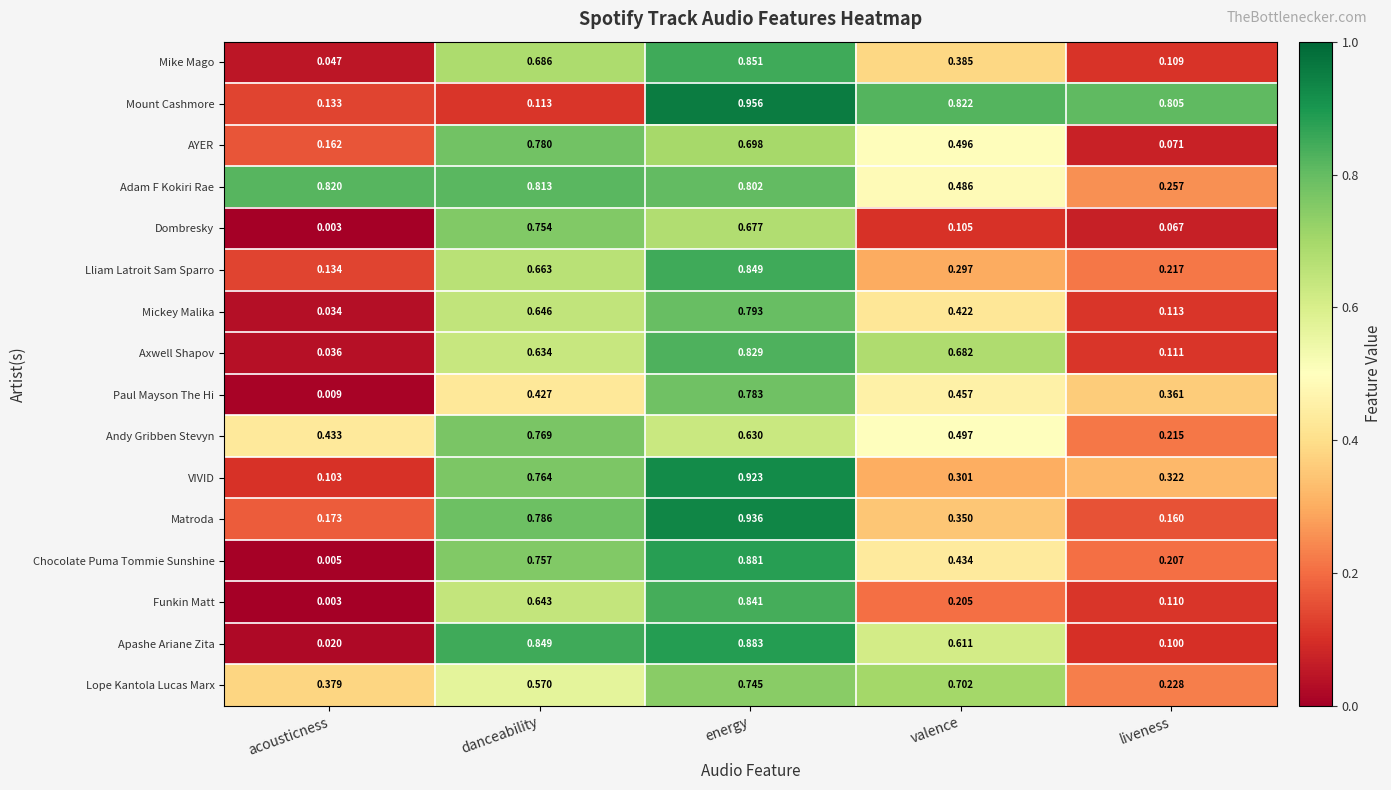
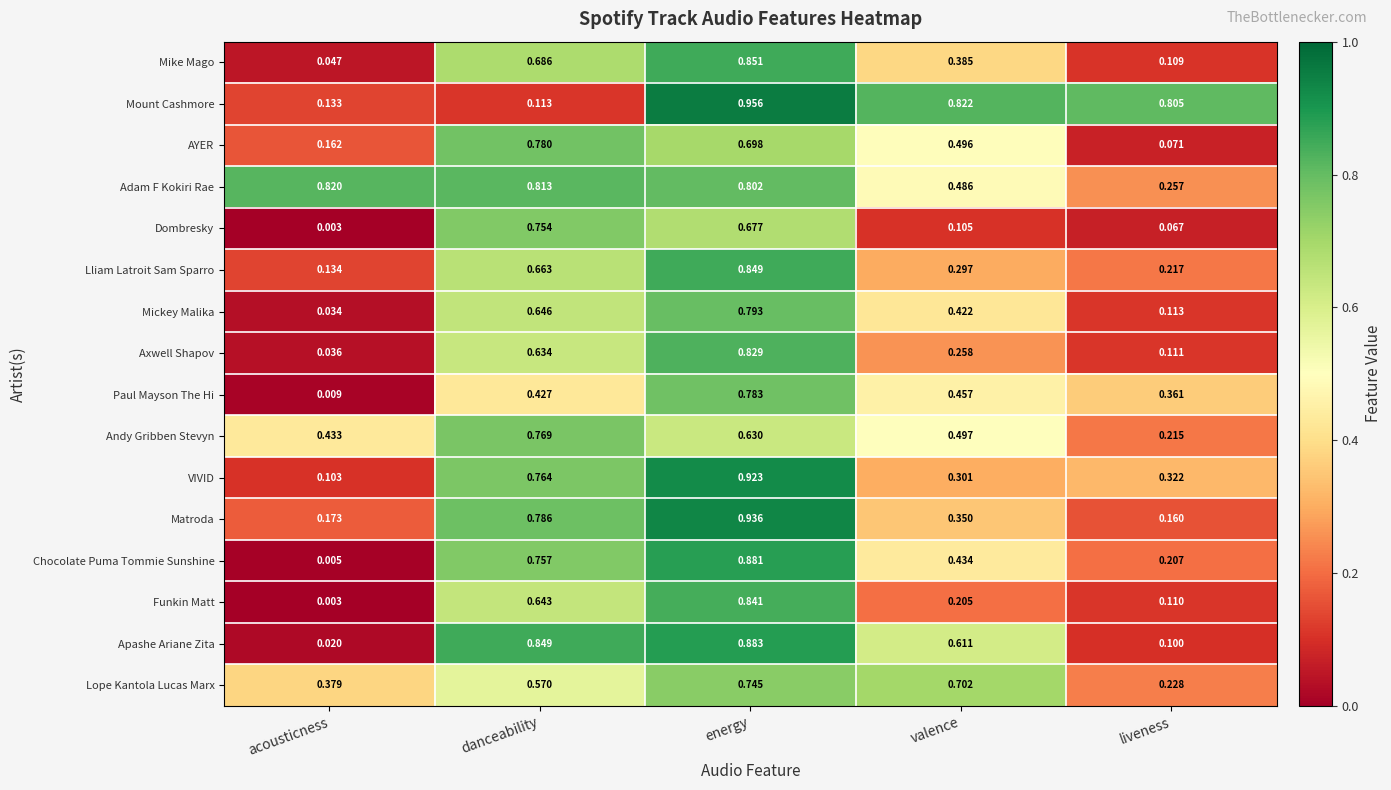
  {
    "Mike Mago": {
      "acousticness": 0.047,
      "danceability": 0.686,
      "energy": 0.851,
      "valence": 0.385,
      "liveness": 0.109
    },
    "Mount Cashmore": {
      "acousticness": 0.133,
      "danceability": 0.113,
      "energy": 0.956,
      "valence": 0.822,
      "liveness": 0.805
    },
    "AYER": {
      "acousticness": 0.162,
      "danceability": 0.780,
      "energy": 0.698,
      "valence": 0.496,
      "liveness": 0.071
    },
    "Adam F Kokiri Rae": {
      "acousticness": 0.820,
      "danceability": 0.813,
      "energy": 0.802,
      "valence": 0.486,
      "liveness": 0.257
    },
    "Dombresky": {
      "acousticness": 0.003,
      "danceability": 0.754,
      "energy": 0.677,
      "valence": 0.105,
      "liveness": 0.067
    },
    "Lliam Latroit Sam Sparro": {
      "acousticness": 0.134,
      "danceability": 0.663,
      "energy": 0.849,
      "valence": 0.297,
      "liveness": 0.217
    },
    "Mickey Malika": {
      "acousticness": 0.034,
      "danceability": 0.646,
      "energy": 0.793,
      "valence": 0.422,
      "liveness": 0.113
    },
    "Axwell Shapov": {
      "acousticness": 0.036,
      "danceability": 0.634,
      "energy": 0.829,
-     "valence": 0.682,
+     "valence": 0.258,
      "liveness": 0.111
    },
    "Paul Mayson The Hi": {
      "acousticness": 0.009,
      "danceability": 0.427,
      "energy": 0.783,
      "valence": 0.457,
      "liveness": 0.361
    },
    "Andy Gribben Stevyn": {
      "acousticness": 0.433,
      "danceability": 0.769,
      "energy": 0.630,
      "valence": 0.497,
      "liveness": 0.215
    },
    "VIVID": {
      "acousticness": 0.103,
      "danceability": 0.764,
      "energy": 0.923,
      "valence": 0.301,
      "liveness": 0.322
    },
    "Matroda": {
      "acousticness": 0.173,
      "danceability": 0.786,
      "energy": 0.936,
      "valence": 0.350,
      "liveness": 0.160
    },
    "Chocolate Puma Tommie Sunshine": {
      "acousticness": 0.005,
      "danceability": 0.757,
      "energy": 0.881,
      "valence": 0.434,
      "liveness": 0.207
    },
    "Funkin Matt": {
      "acousticness": 0.003,
      "danceability": 0.643,
      "energy": 0.841,
      "valence": 0.205,
      "liveness": 0.110
    },
    "Apashe Ariane Zita": {
      "acousticness": 0.020,
      "danceability": 0.849,
      "energy": 0.883,
      "valence": 0.611,
      "liveness": 0.100
    },
    "Lope Kantola Lucas Marx": {
      "acousticness": 0.379,
      "danceability": 0.570,
      "energy": 0.745,
      "valence": 0.702,
      "liveness": 0.228
    }
  }
